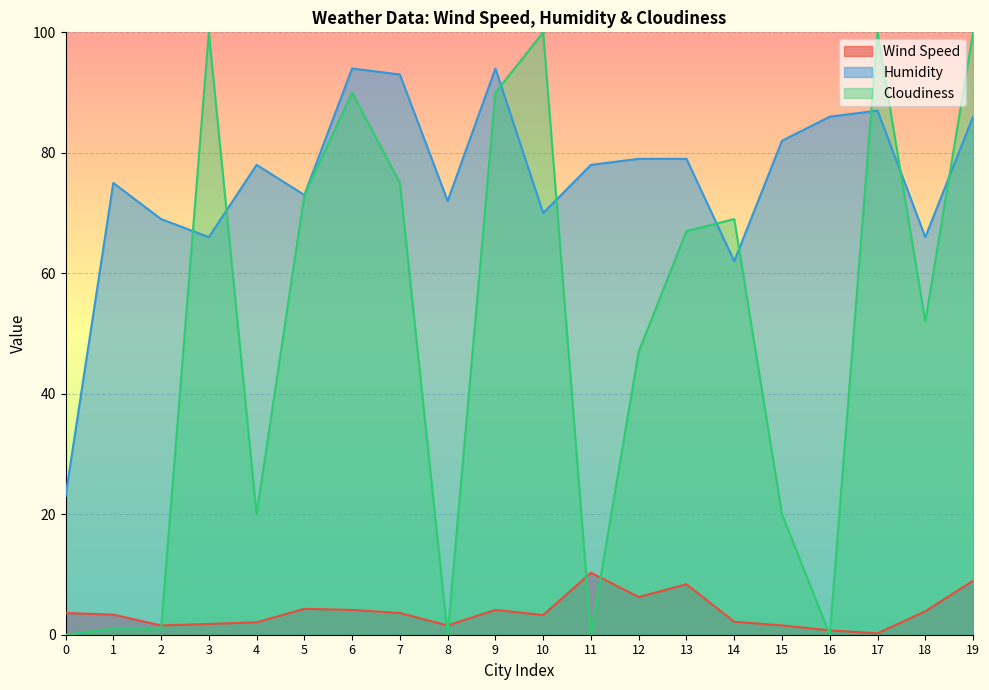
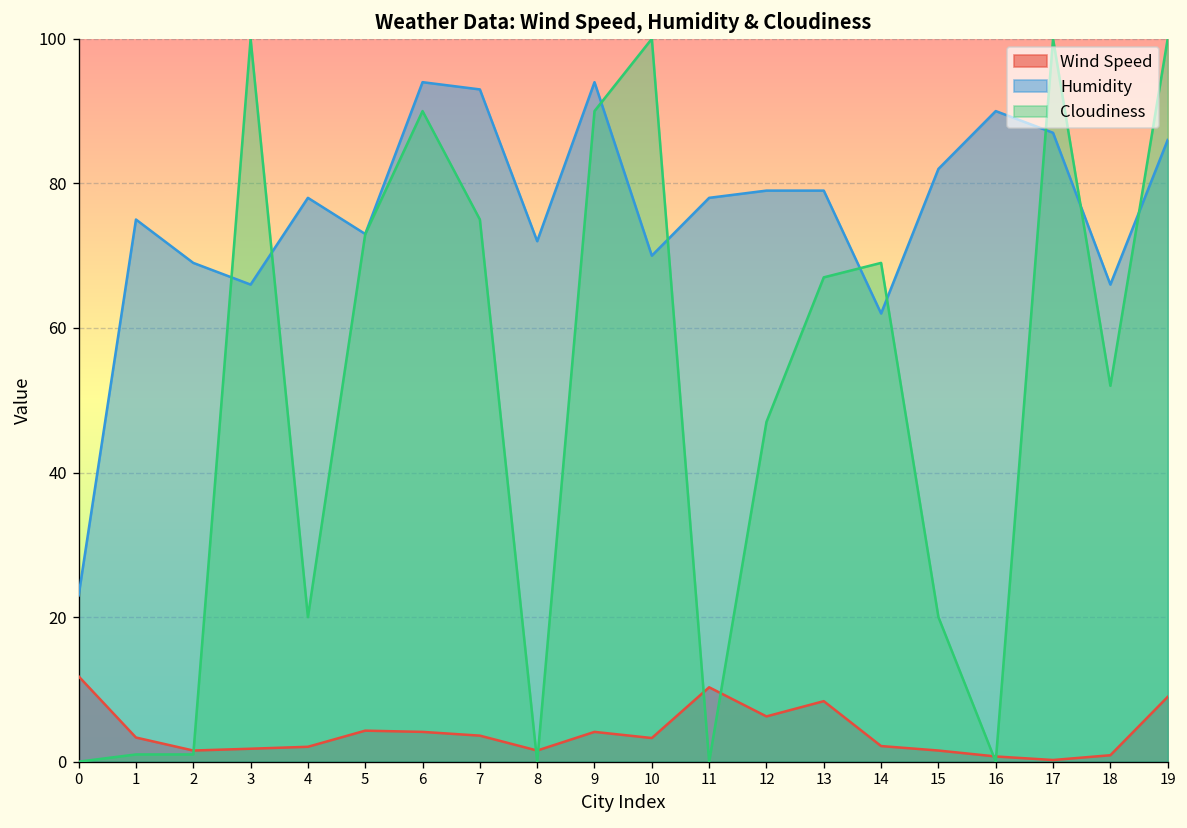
  {
    "Wind Speed": {
-     "0": 4,
+     "0": 12,
      "1": 3,
      "2": 2,
      "3": 2,
      "4": 2,
      "5": 4,
      "6": 4,
      "7": 4,
      "8": 2,
      "9": 4,
      "10": 3,
      "11": 10,
      "12": 6,
      "13": 8,
      "14": 2,
      "15": 2,
      "16": 1,
      "17": 0,
-     "18": 4,
+     "18": 1,
      "19": 9
    },
    "Humidity": {
      "0": 23,
      "1": 75,
      "2": 69,
      "3": 66,
      "4": 78,
      "6": 94,
      "7": 93,
      "8": 72,
      "9": 94,
      "10": 70,
      "11": 78,
      "12": 79,
      "13": 79,
      "14": 62,
      "15": 82,
-     "16": 86,
+     "16": 90,
      "17": 87,
      "18": 66,
      "19": 86
    },
    "Cloudiness": {
      "0": 0,
      "1": 1,
      "2": 1,
      "3": 100,
      "4": 20,
      "6": 90,
      "7": 75,
      "8": 0,
      "9": 90,
      "10": 100,
      "11": 0,
      "12": 47,
      "13": 67,
      "14": 69,
      "15": 20,
      "16": 0,
      "17": 100,
      "18": 52,
      "19": 100
    }
  }
